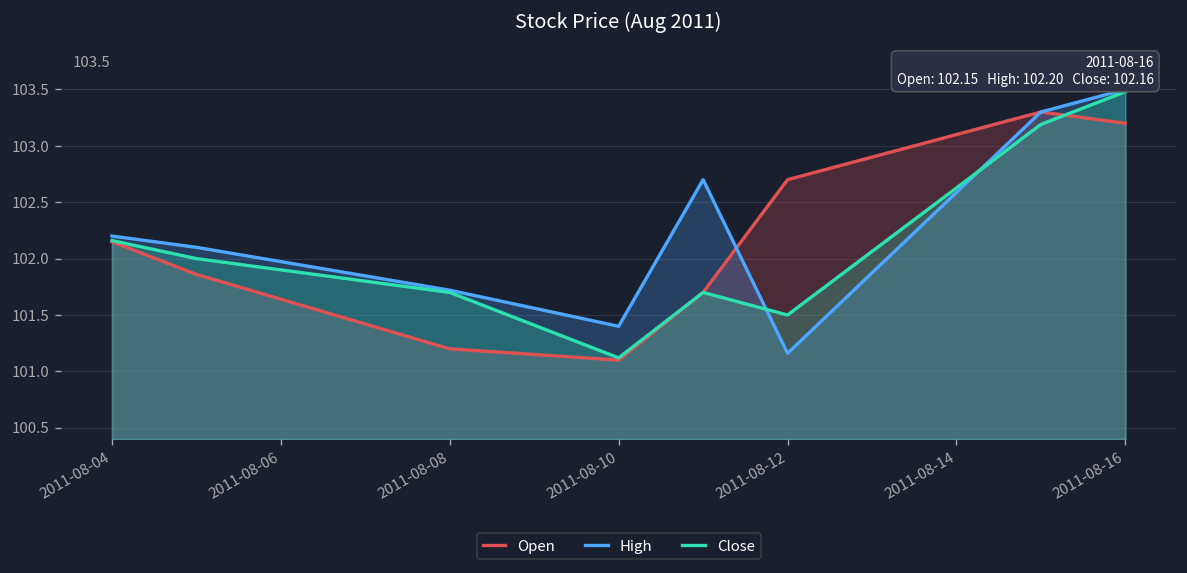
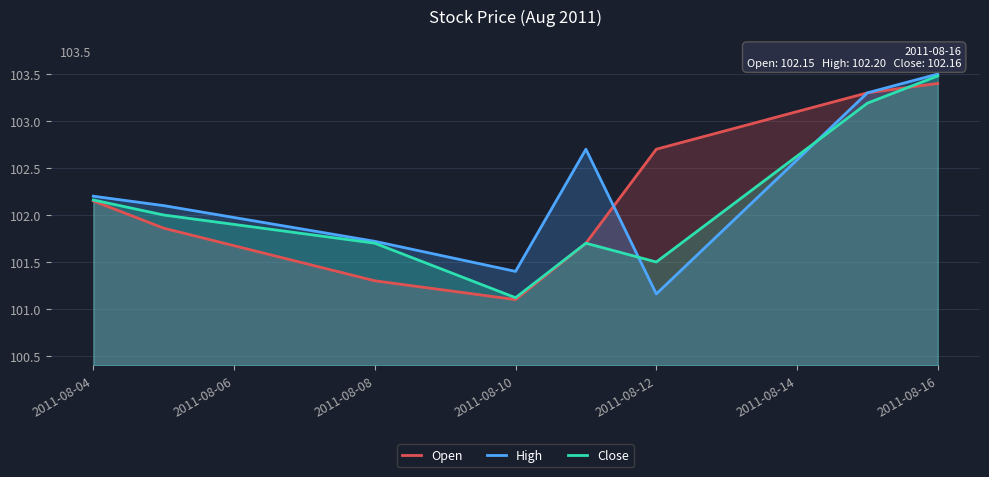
  {
    "Open": {
-     "2011-08-08": 101.2,
+     "2011-08-08": 101.3,
      "2011-08-12": 102.7,
-     "2011-08-16": 103.2
+     "2011-08-16": 103.4
    },
    "High": {
      "2011-08-04": 102.2,
      "2011-08-10": 101.4,
      "2011-08-12": 101.2
    },
    "Close": {
      "2011-08-12": 101.5
    }
  }
